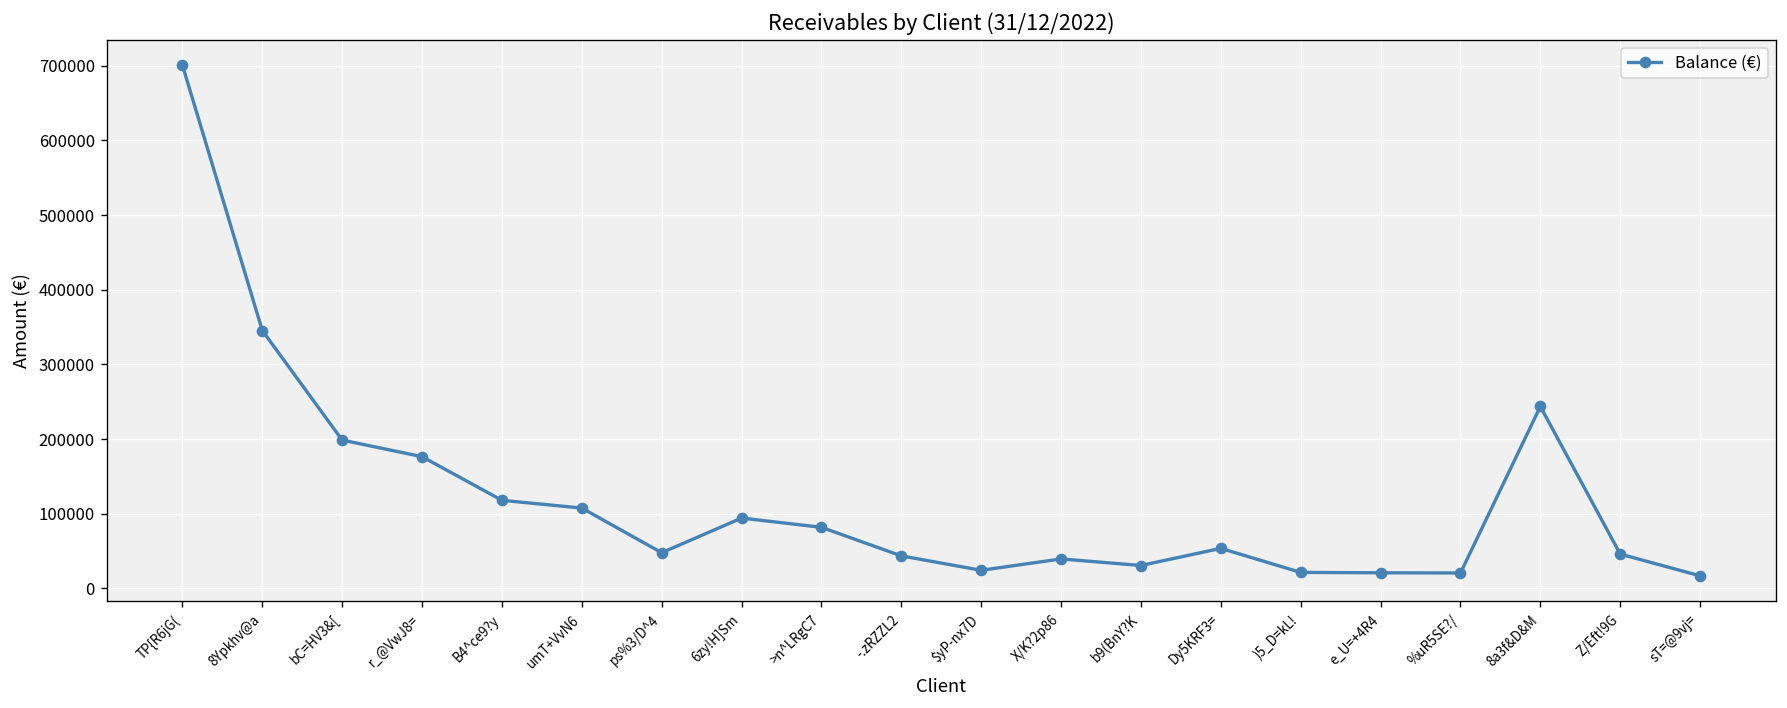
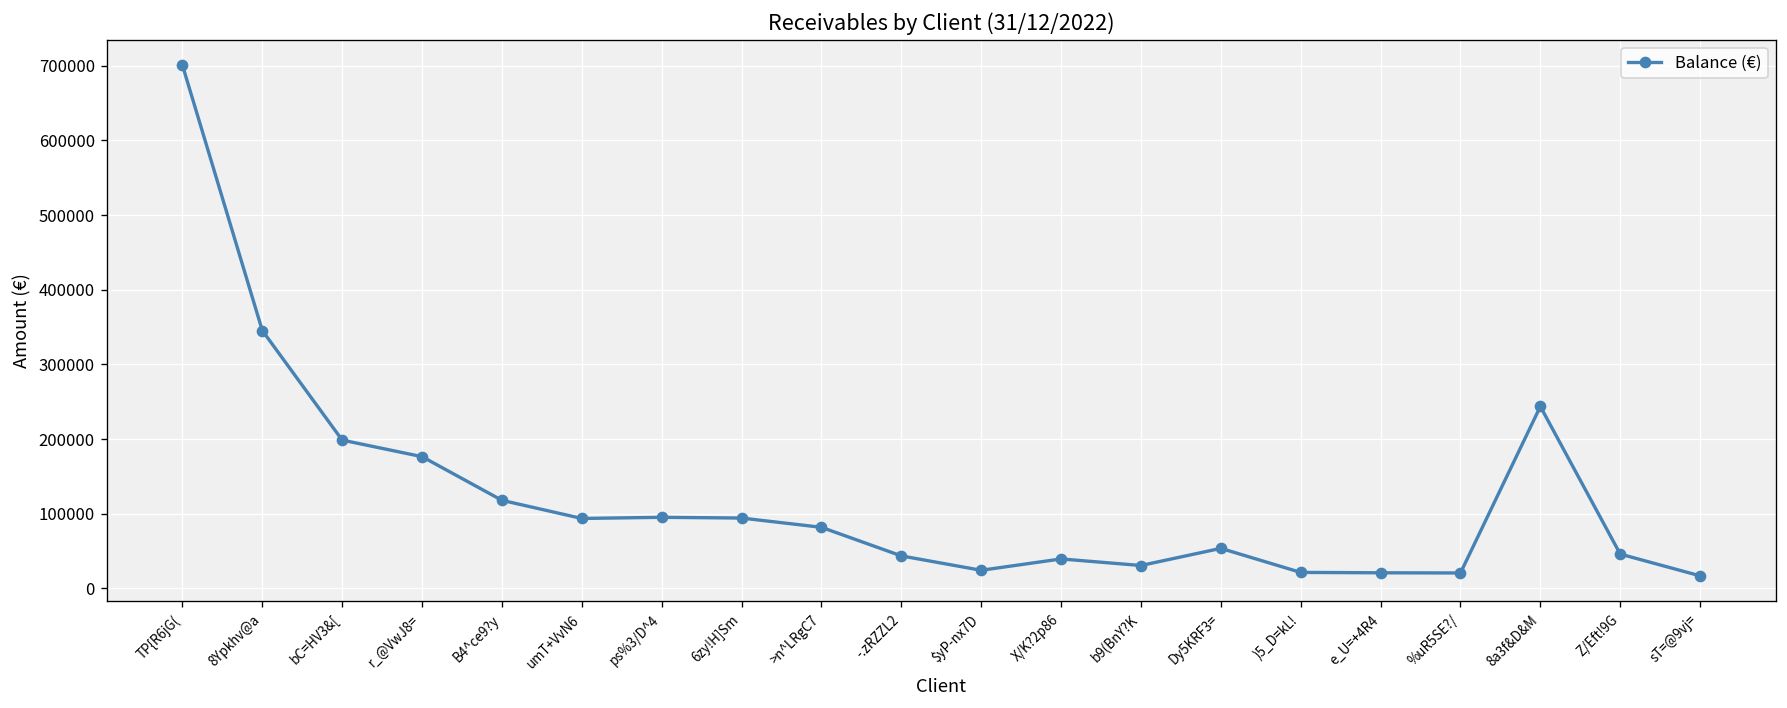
  {
    "TP{R6jG(": 700000,
    "8Ypkhv@a": 350000,
    "bC=HV3&[": 200000,
    "r_@VwJ8=": 180000,
    "B4^ce9?y": 120000,
-   "umT+VvN6": 110000,
-   "ps%3/D^4": 50000,
+   "umT+VvN6": 90000,
+   "ps%3/D^4": 100000,
    "6zy!H]Sm": 90000,
    ">n^LRgC7": 80000,
    "-.zRZZL2": 40000,
    "$yP-nx7D": 20000,
    "X/K?2p86": 40000,
    "b9(BnY?K": 30000,
    "Dy5KRF3=": 50000,
    ")5_D=kL!": 20000,
    "e_U=+4R4": 20000,
    "%uR5SE?/": 20000,
    "8a3f&D&M": 240000,
    "Z/Eft!9G": 50000,
    "sT=@9vj=": 20000
  }
